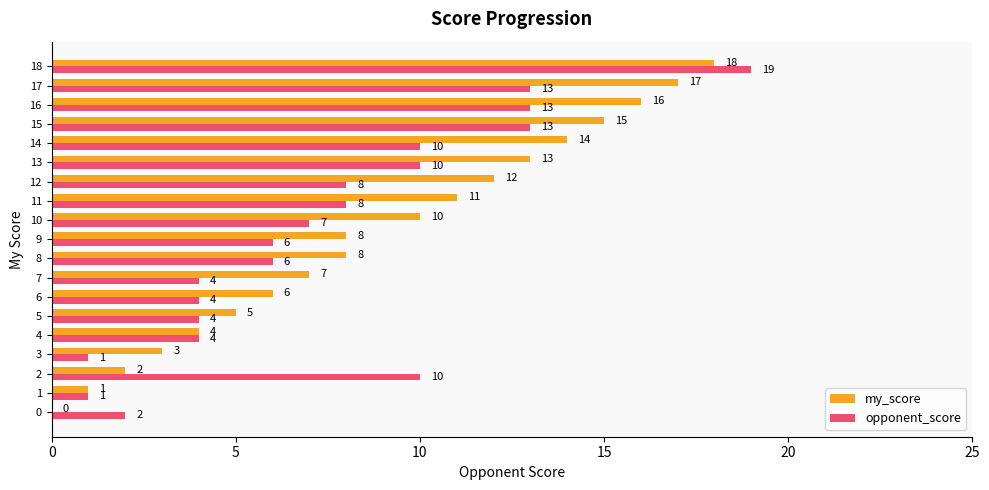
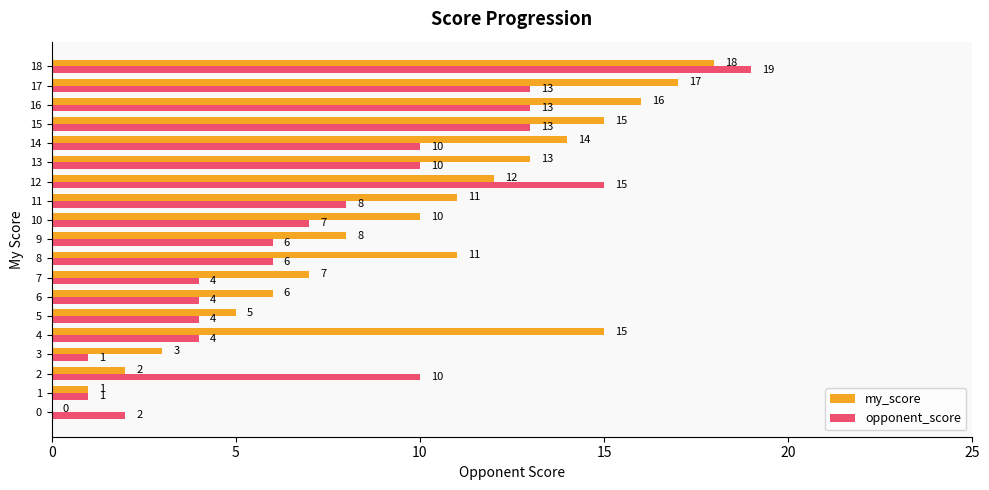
  {
    "my_score": {
      "18": 18,
      "17": 17,
      "16": 16,
      "15": 15,
      "14": 14,
      "13": 13,
      "12": 12,
      "11": 11,
      "10": 10,
      "9": 8,
-     "8": 8,
+     "8": 11,
      "7": 7,
      "6": 6,
      "5": 5,
-     "4": 4,
+     "4": 15,
      "3": 3,
      "2": 2,
      "0": 0
    },
    "opponent_score": {
      "18": 19,
      "17": 13,
      "16": 13,
      "15": 13,
      "14": 10,
      "13": 10,
-     "12": 8,
+     "12": 15,
      "11": 8,
      "10": 7,
      "9": 6,
      "8": 6,
      "7": 4,
      "6": 4,
      "5": 4,
      "3": 1,
      "2": 10,
      "0": 2
    }
  }
